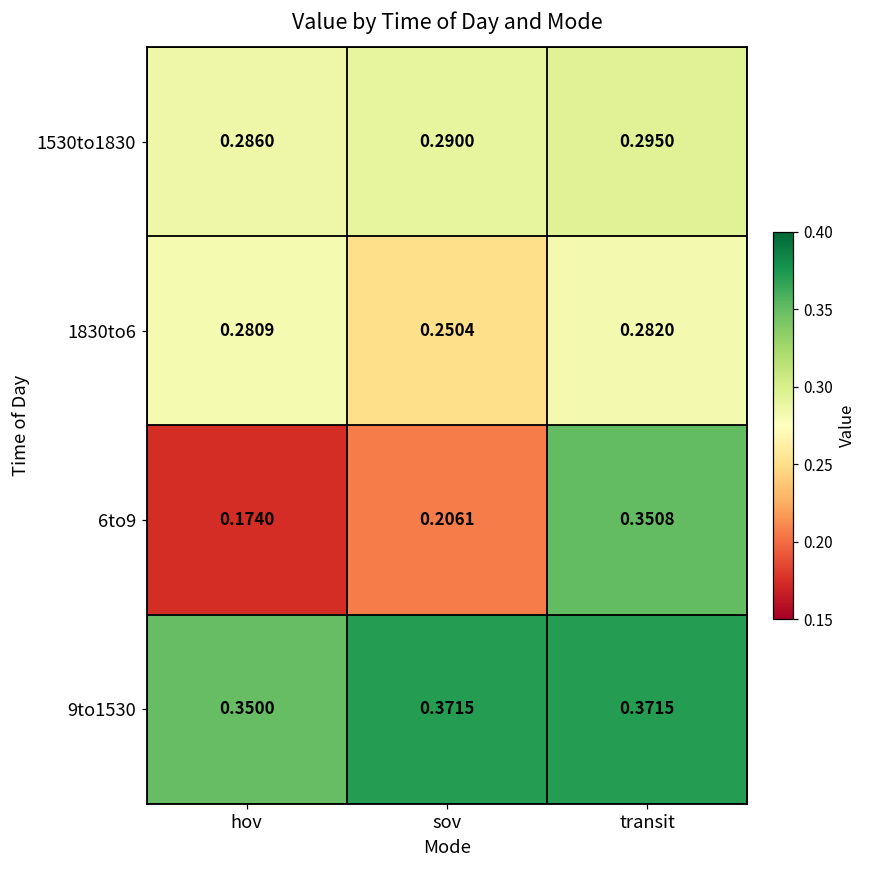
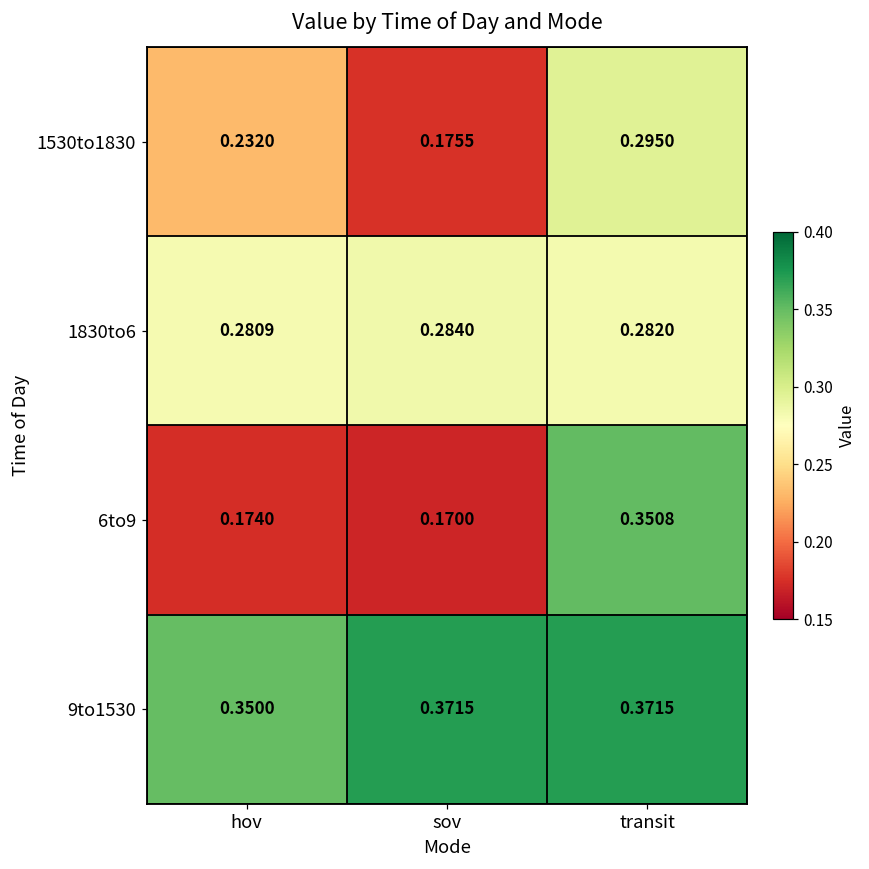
  {
    "1530to1830": {
-     "hov": 0.2860,
-     "sov": 0.2900,
+     "hov": 0.2320,
+     "sov": 0.1755,
      "transit": 0.2950
    },
    "1830to6": {
      "hov": 0.2809,
-     "sov": 0.2504,
+     "sov": 0.2840,
      "transit": 0.2820
    },
    "6to9": {
      "hov": 0.1740,
-     "sov": 0.2061,
+     "sov": 0.1700,
      "transit": 0.3508
    },
    "9to1530": {
      "hov": 0.3500,
      "sov": 0.3715,
      "transit": 0.3715
    }
  }
